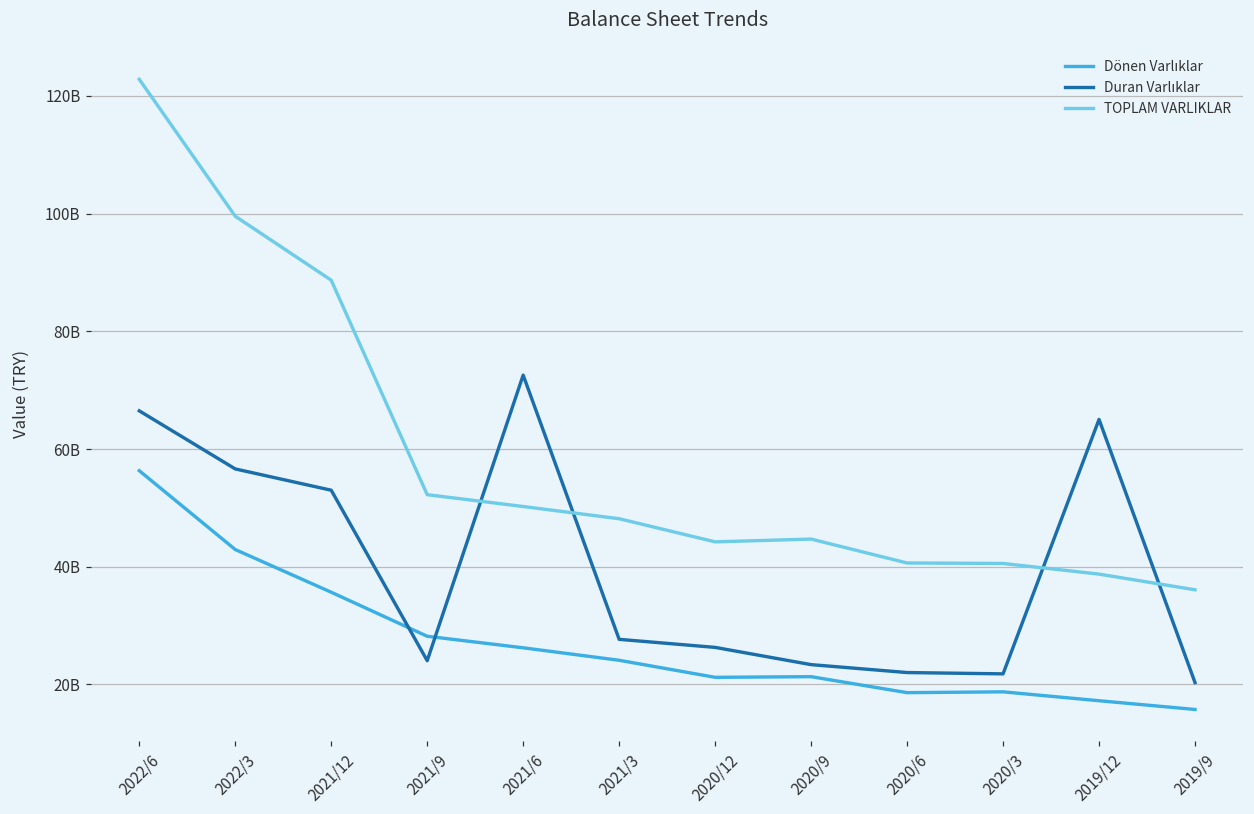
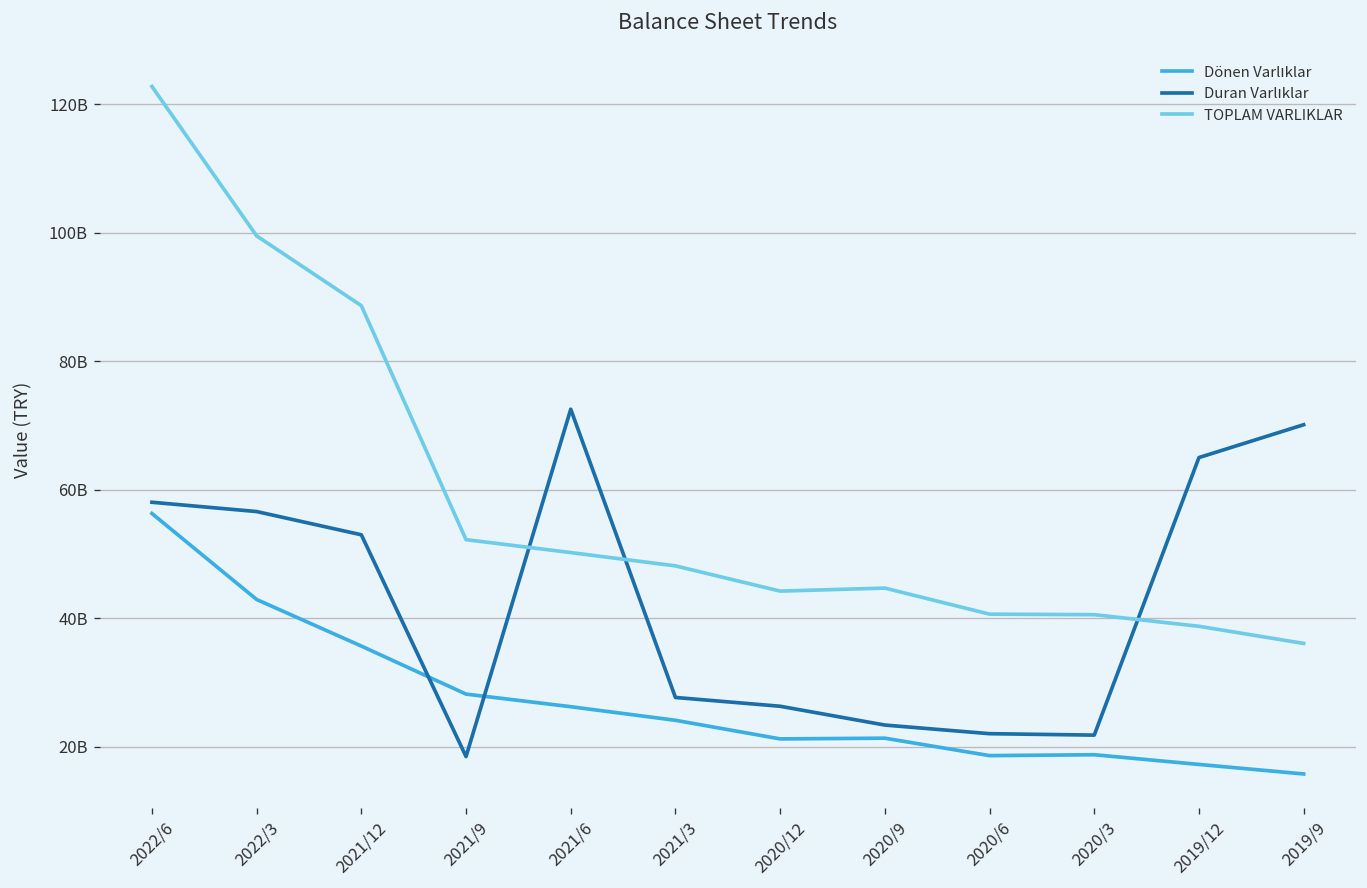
  {
    "Duran Varlıklar": {
-     "2022/6": 66000000000,
+     "2022/6": 58000000000,
      "2022/3": 57000000000,
      "2021/12": 53000000000,
-     "2021/9": 24000000000,
+     "2021/9": 18000000000,
      "2021/6": 73000000000,
      "2021/3": 28000000000,
      "2020/12": 26000000000,
      "2020/9": 23000000000,
      "2020/6": 22000000000,
      "2020/3": 22000000000,
      "2019/12": 65000000000,
-     "2019/9": 20000000000
+     "2019/9": 70000000000
    }
  }
